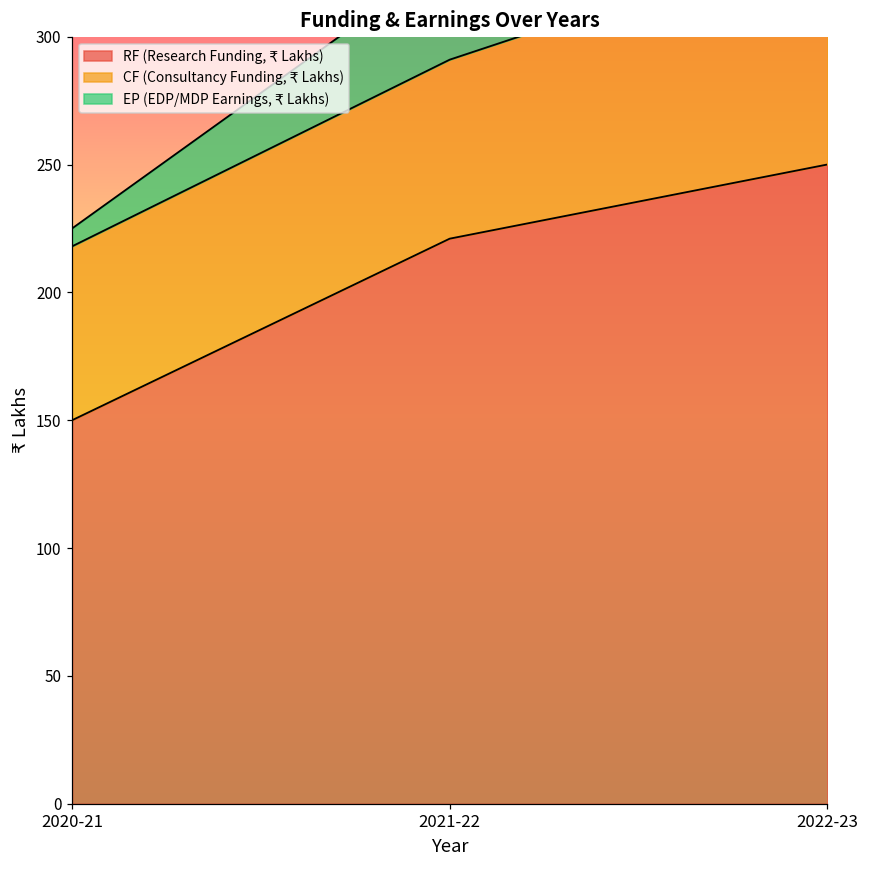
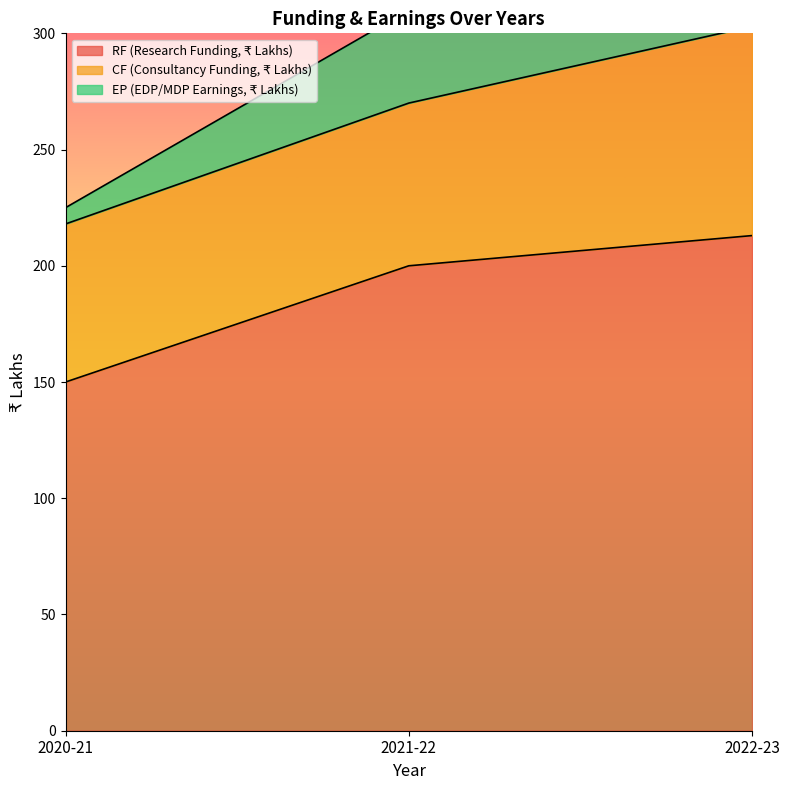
  {
    "RF (Research Funding, ₹ Lakhs)": {
      "2020-21": 150,
-     "2021-22": 221,
-     "2022-23": 250
+     "2021-22": 200,
+     "2022-23": 213
    },
    "CF (Consultancy Funding, ₹ Lakhs)": {
      "2020-21": 68,
      "2021-22": 70
    },
    "EP (EDP/MDP Earnings, ₹ Lakhs)": {
      "2020-21": 7
    }
  }
